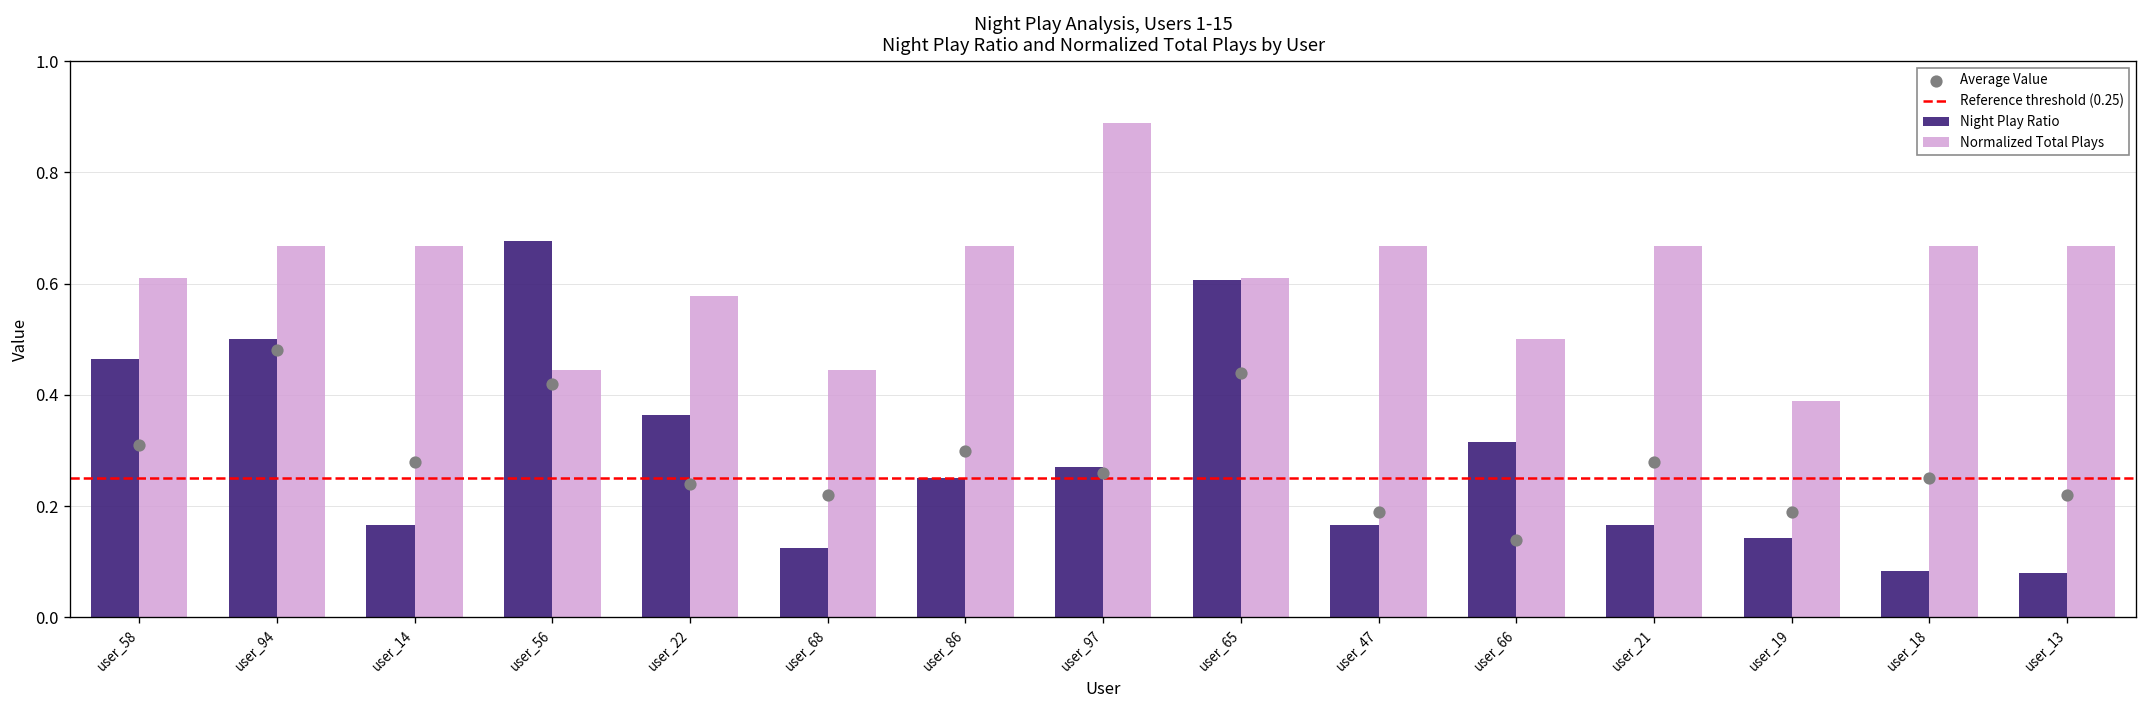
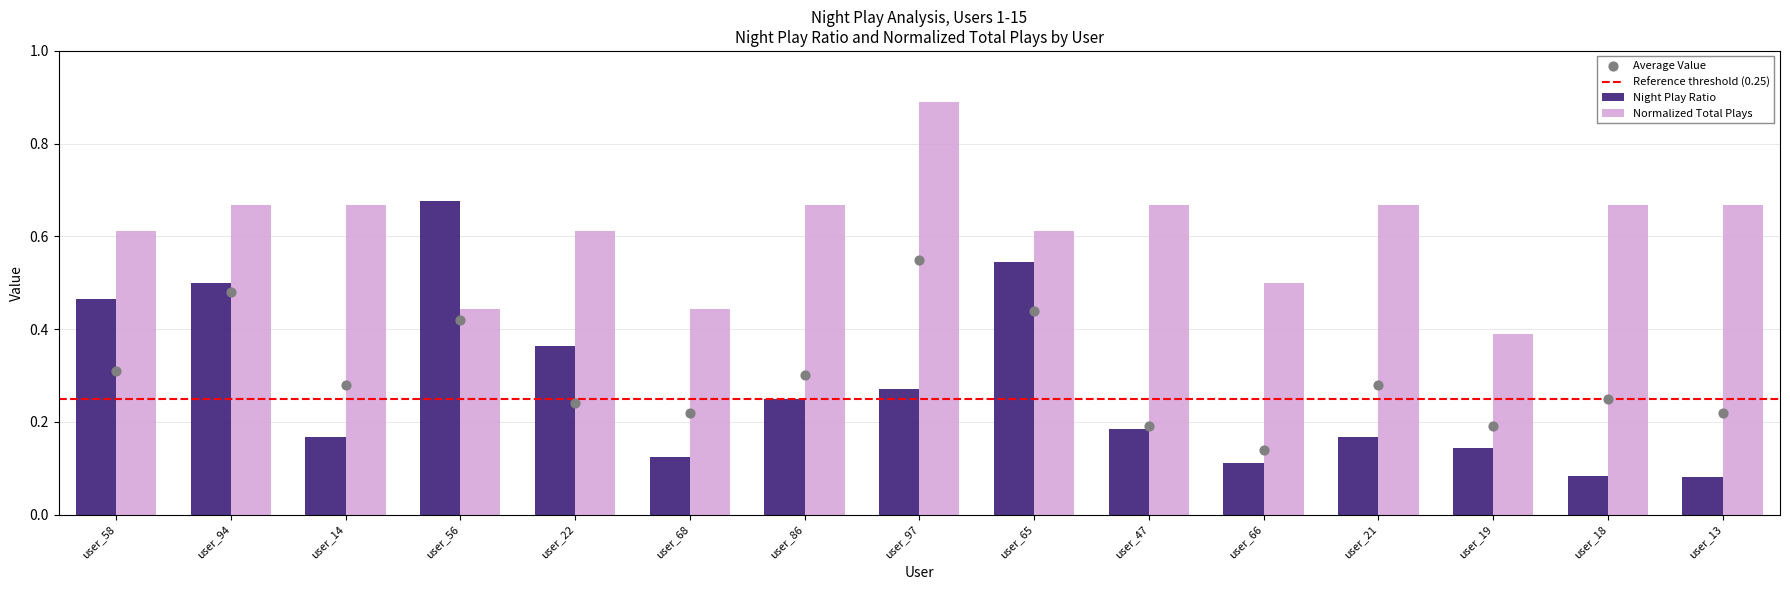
  {
    "Night Play Ratio": {
      "user_58": 0.46,
      "user_94": 0.50,
      "user_14": 0.17,
      "user_56": 0.68,
      "user_22": 0.36,
      "user_68": 0.13,
      "user_86": 0.25,
      "user_97": 0.27,
-     "user_65": 0.61,
-     "user_47": 0.17,
-     "user_66": 0.31,
+     "user_65": 0.55,
+     "user_47": 0.18,
+     "user_66": 0.11,
      "user_21": 0.17,
      "user_19": 0.14,
      "user_18": 0.08,
      "user_13": 0.08
    },
    "Average Value": {
-     "user_97": 0.26
+     "user_97": 0.55
    },
    "Normalized Total Plays": {
      "user_58": 0.61,
      "user_94": 0.67,
      "user_14": 0.67,
      "user_56": 0.44,
-     "user_22": 0.58,
+     "user_22": 0.61,
      "user_68": 0.44,
      "user_86": 0.67,
      "user_97": 0.89,
      "user_65": 0.61,
      "user_47": 0.67,
      "user_66": 0.50,
      "user_21": 0.67,
      "user_19": 0.39,
      "user_18": 0.67,
      "user_13": 0.67
    }
  }
